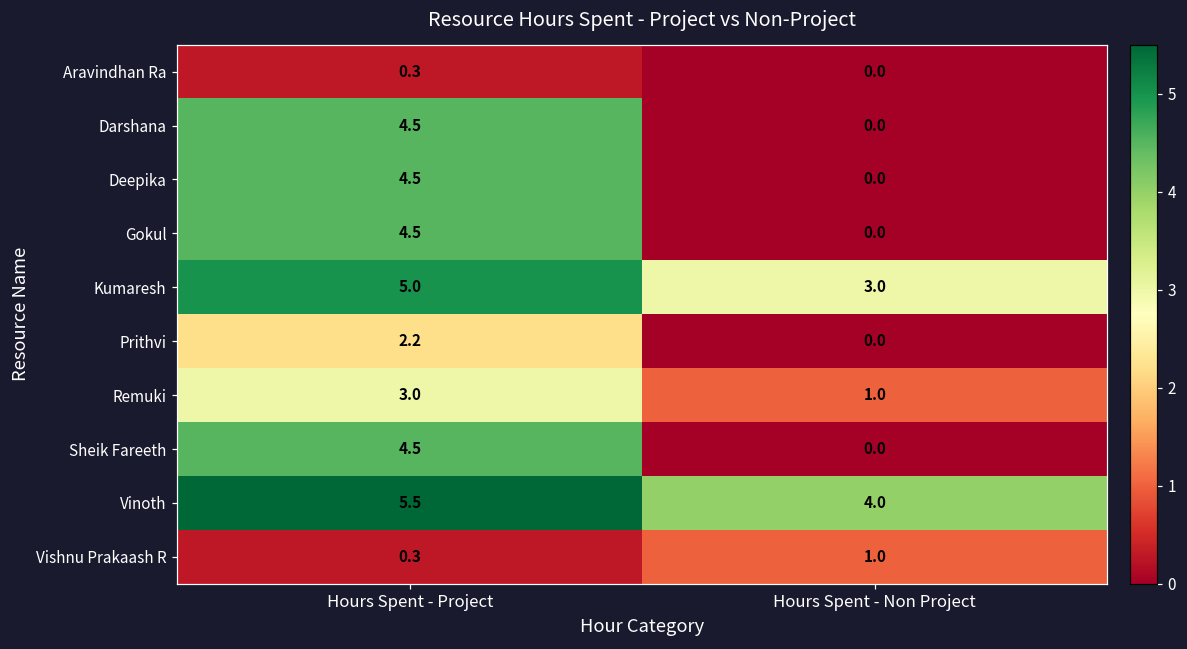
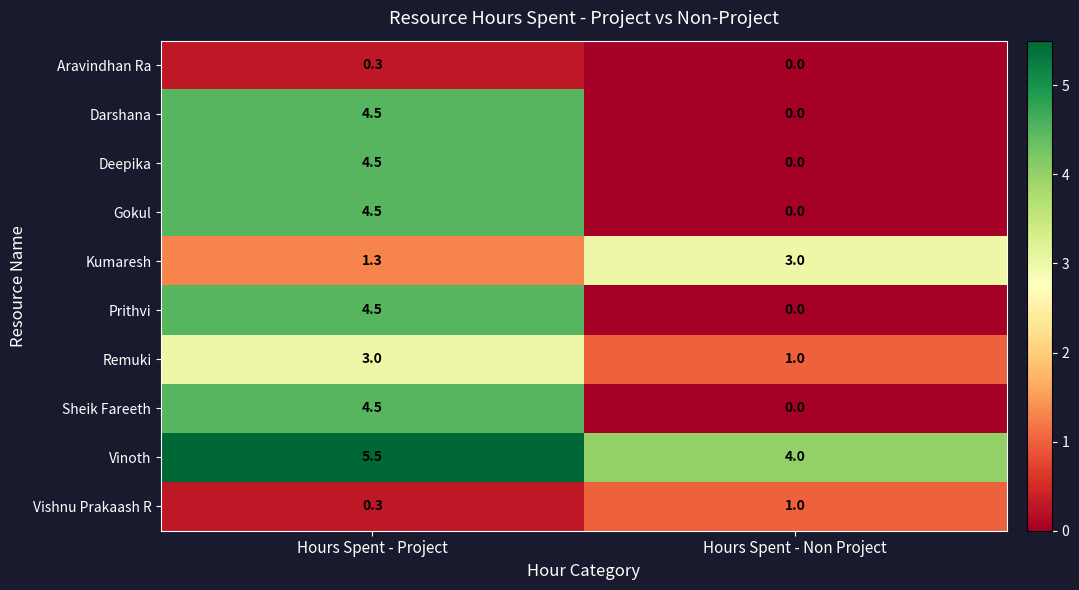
  {
    "Aravindhan Ra": {
      "Hours Spent - Project": 0.3,
      "Hours Spent - Non Project": 0.0
    },
    "Darshana": {
      "Hours Spent - Project": 4.5,
      "Hours Spent - Non Project": 0.0
    },
    "Deepika": {
      "Hours Spent - Project": 4.5,
      "Hours Spent - Non Project": 0.0
    },
    "Gokul": {
      "Hours Spent - Project": 4.5,
      "Hours Spent - Non Project": 0.0
    },
    "Kumaresh": {
-     "Hours Spent - Project": 5.0,
+     "Hours Spent - Project": 1.3,
      "Hours Spent - Non Project": 3.0
    },
    "Prithvi": {
-     "Hours Spent - Project": 2.2,
+     "Hours Spent - Project": 4.5,
      "Hours Spent - Non Project": 0.0
    },
    "Remuki": {
      "Hours Spent - Project": 3.0,
      "Hours Spent - Non Project": 1.0
    },
    "Sheik Fareeth": {
      "Hours Spent - Project": 4.5,
      "Hours Spent - Non Project": 0.0
    },
    "Vinoth": {
      "Hours Spent - Project": 5.5,
      "Hours Spent - Non Project": 4.0
    },
    "Vishnu Prakaash R": {
      "Hours Spent - Project": 0.3,
      "Hours Spent - Non Project": 1.0
    }
  }
